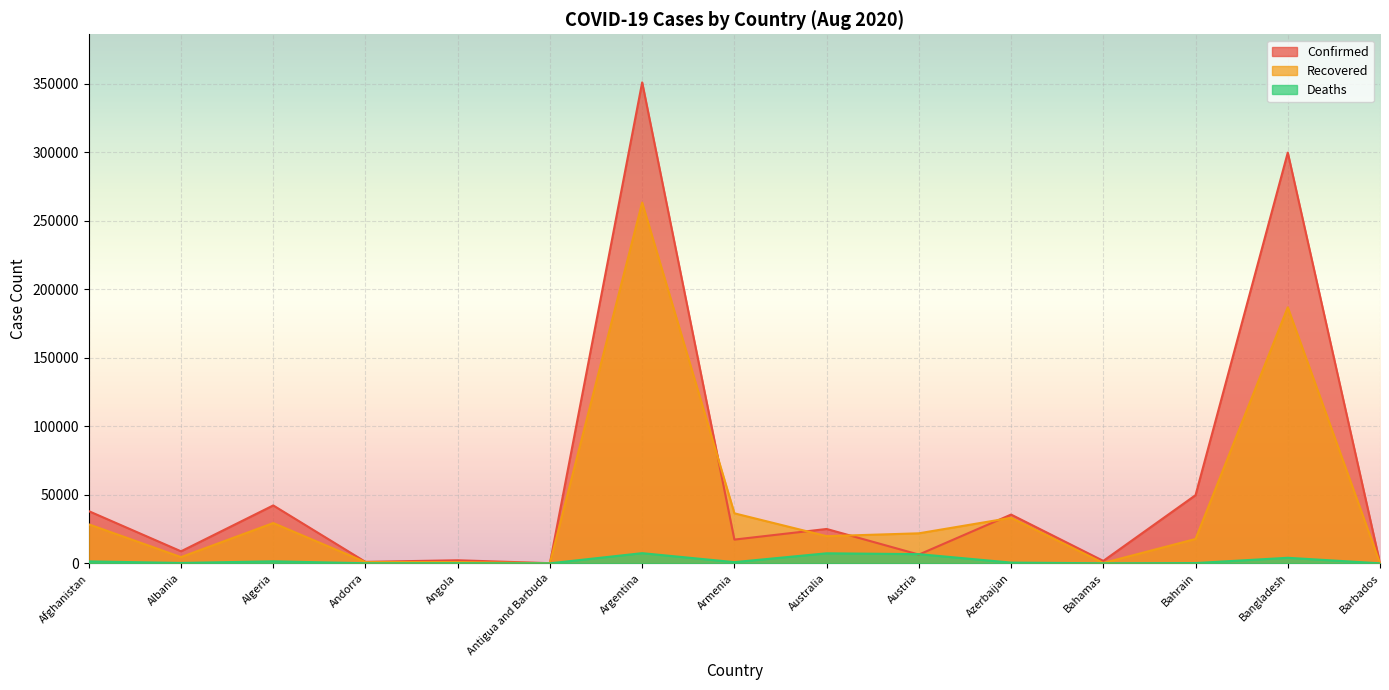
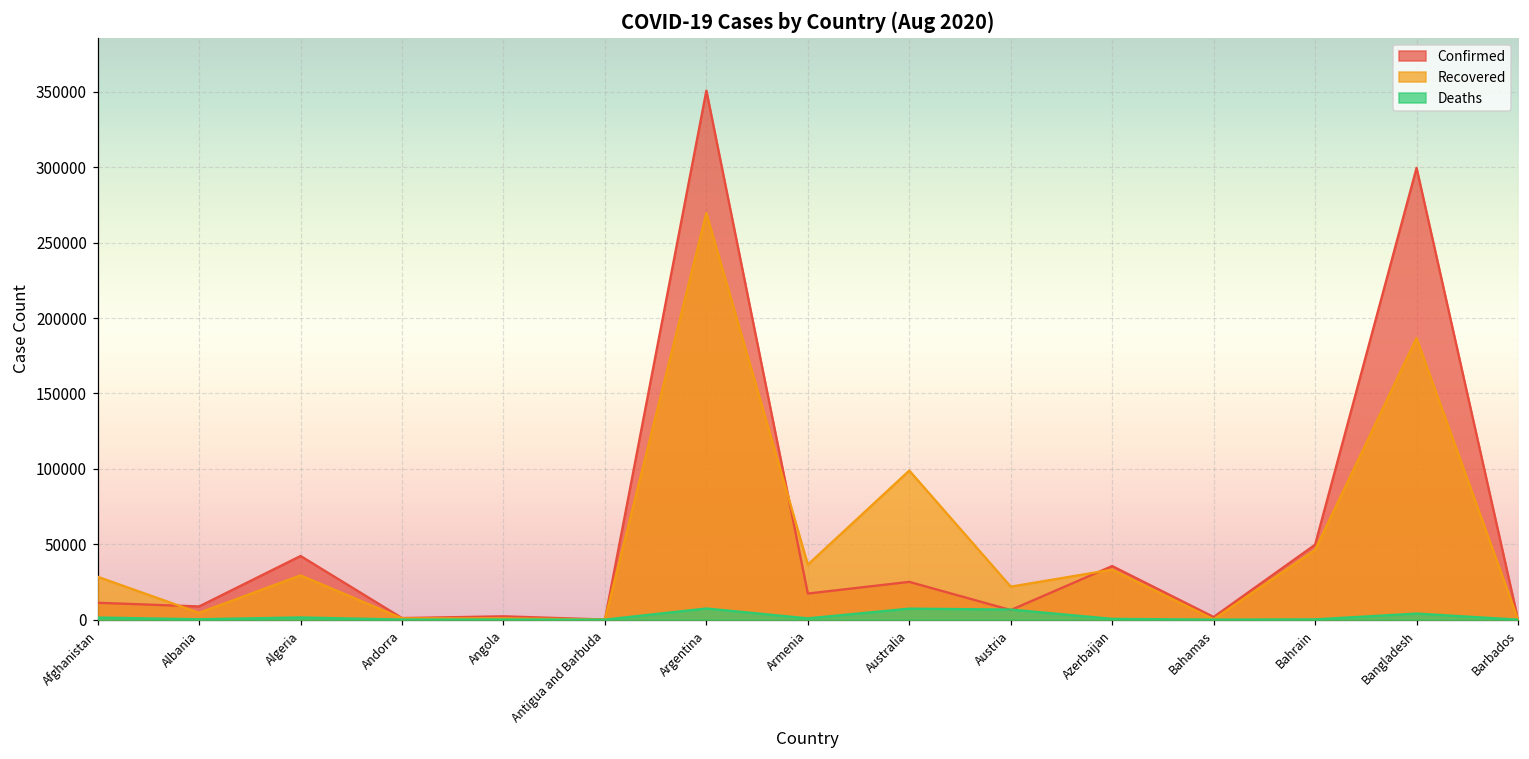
  {
    "Confirmed": {
-     "Afghanistan": 38000,
+     "Afghanistan": 11000,
      "Albania": 9000,
      "Algeria": 42000,
      "Argentina": 351000,
      "Armenia": 17000,
      "Australia": 25000,
      "Azerbaijan": 36000,
      "Bahrain": 50000,
      "Bangladesh": 300000
    },
    "Recovered": {
      "Afghanistan": 28000,
      "Albania": 5000,
      "Algeria": 29000,
-     "Argentina": 263000,
+     "Argentina": 270000,
      "Armenia": 36000,
-     "Australia": 20000,
+     "Australia": 99000,
      "Austria": 22000,
      "Azerbaijan": 33000,
-     "Bahrain": 18000,
+     "Bahrain": 46000,
      "Bangladesh": 187000
    },
    "Deaths": {
      "Afghanistan": 1000,
      "Albania": 0,
      "Algeria": 1000,
      "Argentina": 7000,
      "Armenia": 1000,
      "Australia": 7000,
      "Azerbaijan": 1000,
      "Bahrain": 0,
      "Bangladesh": 4000
    }
  }
